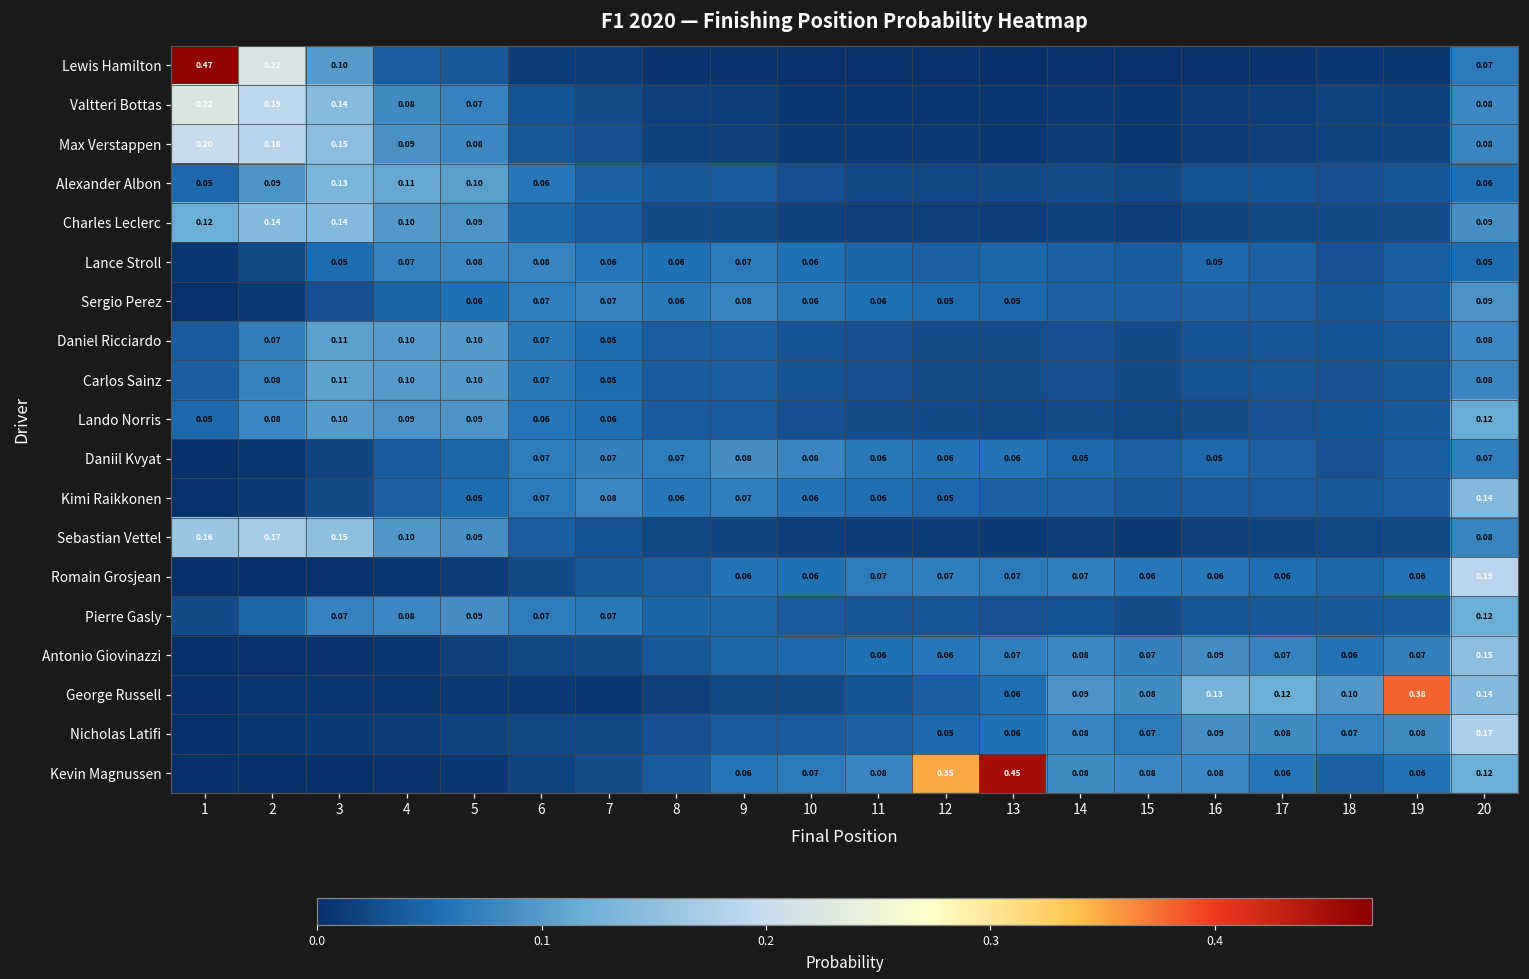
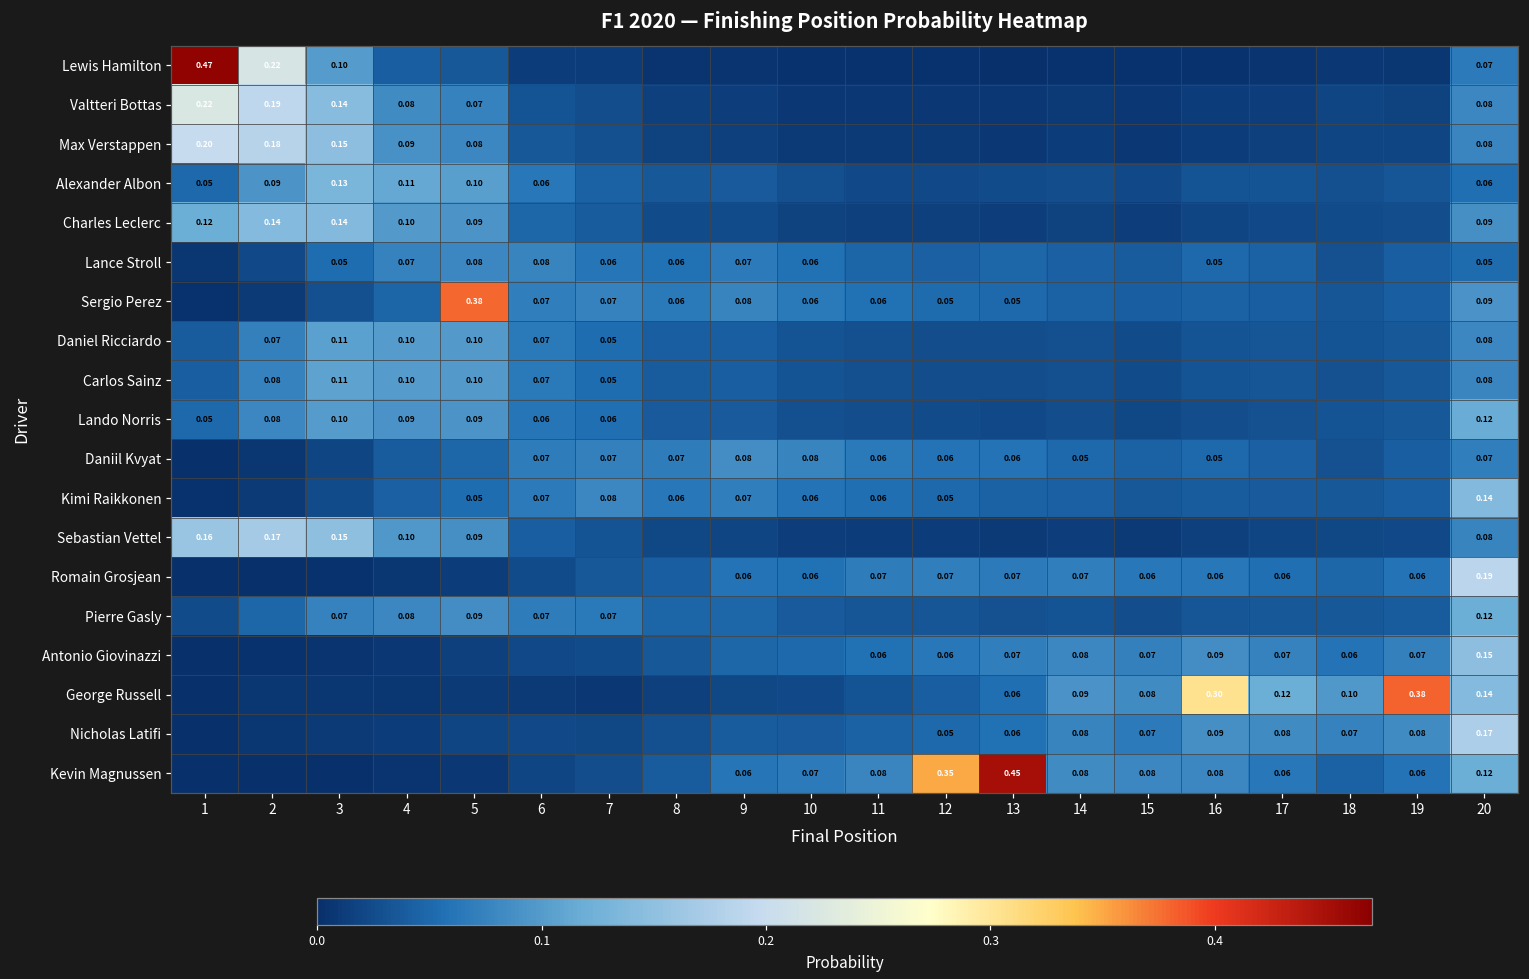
  {
    "Lewis Hamilton": {
      "1": 0.47,
      "3": 0.10,
      "20": 0.07
    },
    "Valtteri Bottas": {
      "2": 0.19,
      "3": 0.14,
      "4": 0.08,
      "5": 0.07,
      "20": 0.08
    },
    "Max Verstappen": {
      "1": 0.20,
      "2": 0.18,
      "3": 0.15,
      "4": 0.09,
      "5": 0.08,
      "20": 0.08
    },
    "Alexander Albon": {
      "1": 0.05,
      "2": 0.09,
      "3": 0.13,
      "4": 0.11,
      "5": 0.10,
      "6": 0.06,
      "20": 0.06
    },
    "Charles Leclerc": {
      "1": 0.12,
      "2": 0.14,
      "3": 0.14,
      "4": 0.10,
      "5": 0.09,
      "20": 0.09
    },
    "Lance Stroll": {
      "3": 0.05,
      "4": 0.07,
      "5": 0.08,
      "6": 0.08,
      "7": 0.06,
      "8": 0.06,
      "9": 0.07,
      "10": 0.06,
      "16": 0.05,
      "20": 0.05
    },
    "Sergio Perez": {
-     "5": 0.06,
+     "5": 0.38,
      "6": 0.07,
      "7": 0.07,
      "8": 0.06,
      "9": 0.08,
      "10": 0.06,
      "11": 0.06,
      "12": 0.05,
      "13": 0.05,
      "20": 0.09
    },
    "Daniel Ricciardo": {
      "2": 0.07,
      "3": 0.11,
      "4": 0.10,
      "5": 0.10,
      "6": 0.07,
      "7": 0.05,
      "20": 0.08
    },
    "Carlos Sainz": {
      "2": 0.08,
      "3": 0.11,
      "4": 0.10,
      "5": 0.10,
      "6": 0.07,
      "7": 0.05,
      "20": 0.08
    },
    "Lando Norris": {
      "1": 0.05,
      "2": 0.08,
      "3": 0.10,
      "4": 0.09,
      "5": 0.09,
      "6": 0.06,
      "7": 0.06,
      "20": 0.12
    },
    "Daniil Kvyat": {
      "6": 0.07,
      "7": 0.07,
      "8": 0.07,
      "9": 0.08,
      "10": 0.08,
      "11": 0.06,
      "12": 0.06,
      "13": 0.06,
      "14": 0.05,
      "16": 0.05,
      "20": 0.07
    },
    "Kimi Raikkonen": {
      "5": 0.05,
      "6": 0.07,
      "7": 0.08,
      "8": 0.06,
      "9": 0.07,
      "10": 0.06,
      "11": 0.06,
      "12": 0.05,
      "20": 0.14
    },
    "Sebastian Vettel": {
      "1": 0.16,
      "2": 0.17,
      "3": 0.15,
      "4": 0.10,
      "5": 0.09,
      "20": 0.08
    },
    "Romain Grosjean": {
      "9": 0.06,
      "10": 0.06,
      "11": 0.07,
      "12": 0.07,
      "13": 0.07,
      "14": 0.07,
      "15": 0.06,
      "16": 0.06,
      "17": 0.06,
      "19": 0.06,
      "20": 0.19
    },
    "Pierre Gasly": {
      "3": 0.07,
      "4": 0.08,
      "5": 0.09,
      "6": 0.07,
      "7": 0.07,
      "20": 0.12
    },
    "Antonio Giovinazzi": {
      "11": 0.06,
      "12": 0.06,
      "13": 0.07,
      "14": 0.08,
      "15": 0.07,
      "16": 0.09,
      "17": 0.07,
      "18": 0.06,
      "19": 0.07,
      "20": 0.15
    },
    "George Russell": {
      "13": 0.06,
      "14": 0.09,
      "15": 0.08,
-     "16": 0.13,
+     "16": 0.30,
      "17": 0.12,
      "18": 0.10,
      "19": 0.38,
      "20": 0.14
    },
    "Nicholas Latifi": {
      "12": 0.05,
      "13": 0.06,
      "14": 0.08,
      "15": 0.07,
      "16": 0.09,
      "17": 0.08,
      "18": 0.07,
      "19": 0.08,
      "20": 0.17
    },
    "Kevin Magnussen": {
      "9": 0.06,
      "10": 0.07,
      "11": 0.08,
      "12": 0.35,
      "13": 0.45,
      "14": 0.08,
      "15": 0.08,
      "16": 0.08,
      "17": 0.06,
      "19": 0.06,
      "20": 0.12
    }
  }
